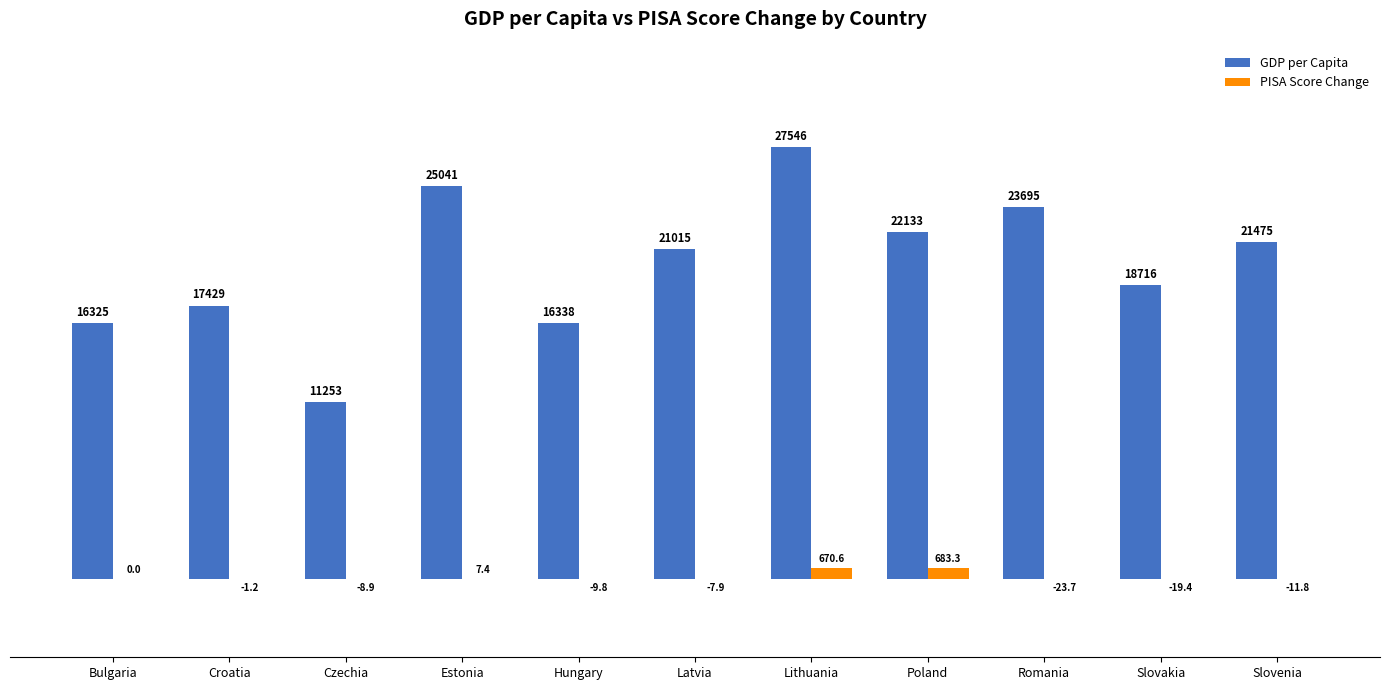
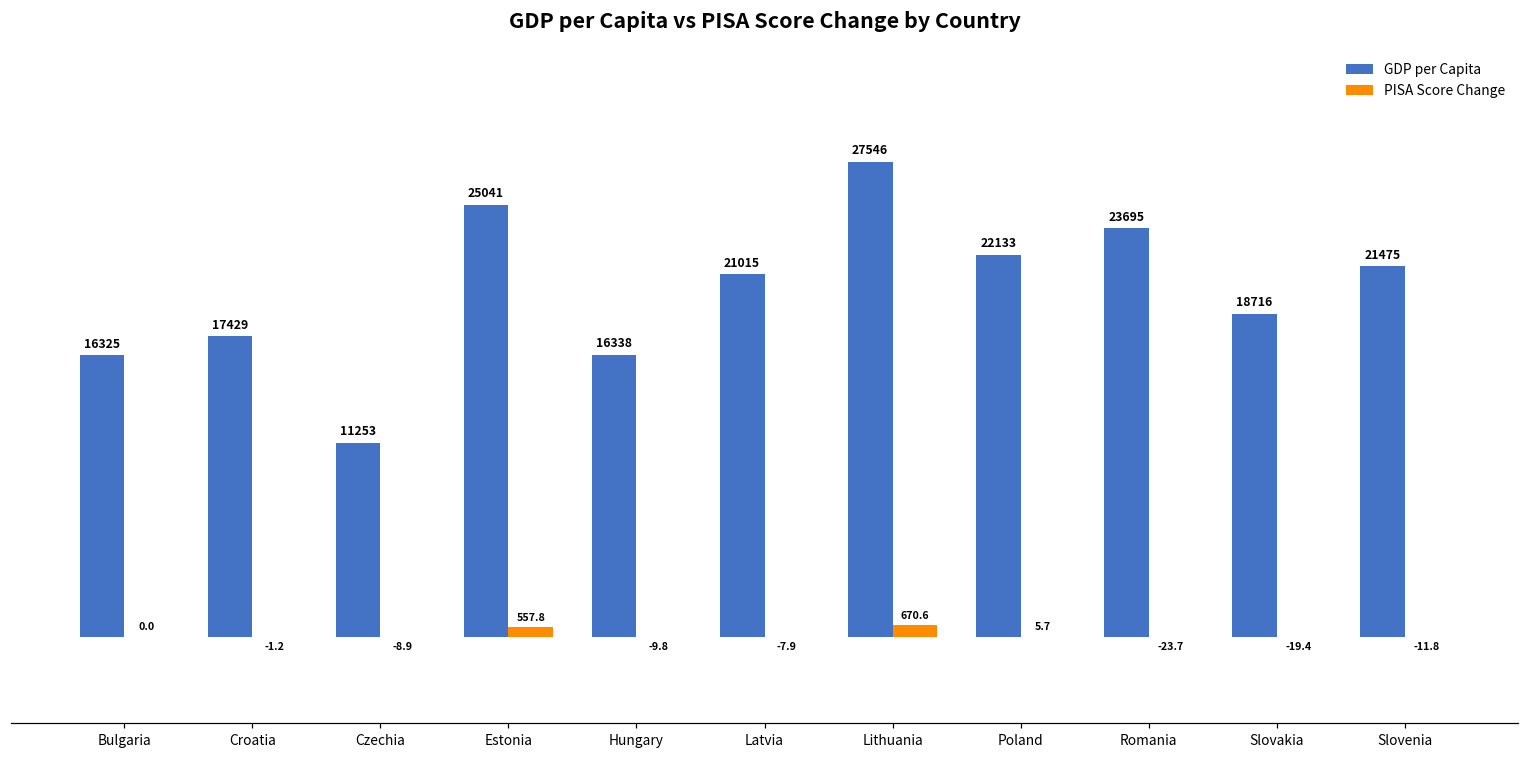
  {
    "GDP per Capita": {
      "Croatia": 17429,
      "Estonia": 25041,
      "Latvia": 21015
    },
    "PISA Score Change": {
      "Bulgaria": 0.0,
      "Croatia": -1.2,
      "Czechia": -8.9,
-     "Estonia": 7.4,
+     "Estonia": 557.8,
      "Hungary": -9.8,
      "Latvia": -7.9,
      "Lithuania": 670.6,
-     "Poland": 683.3,
+     "Poland": 5.7,
      "Romania": -23.7,
      "Slovakia": -19.4,
      "Slovenia": -11.8
    }
  }
